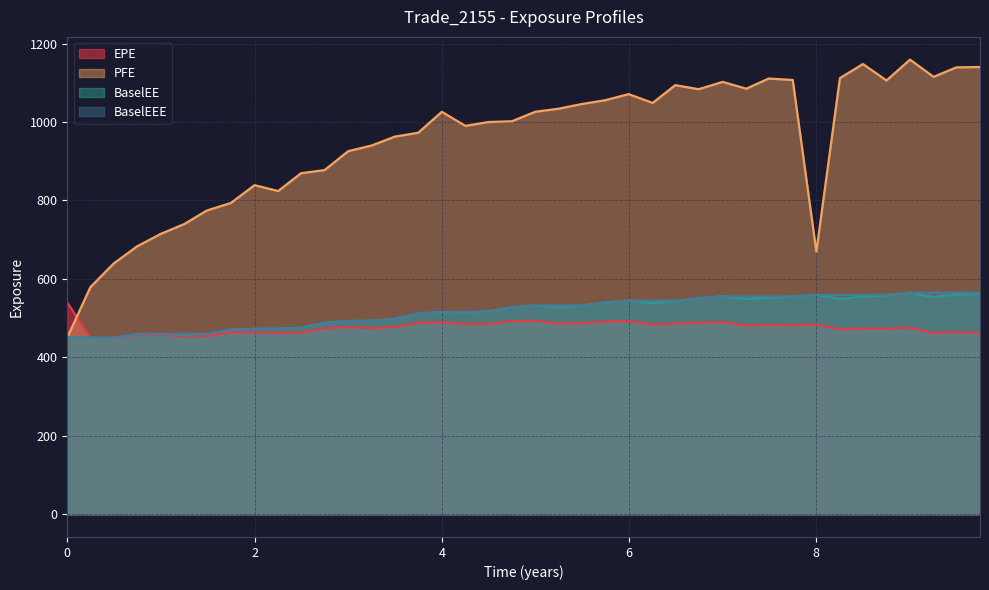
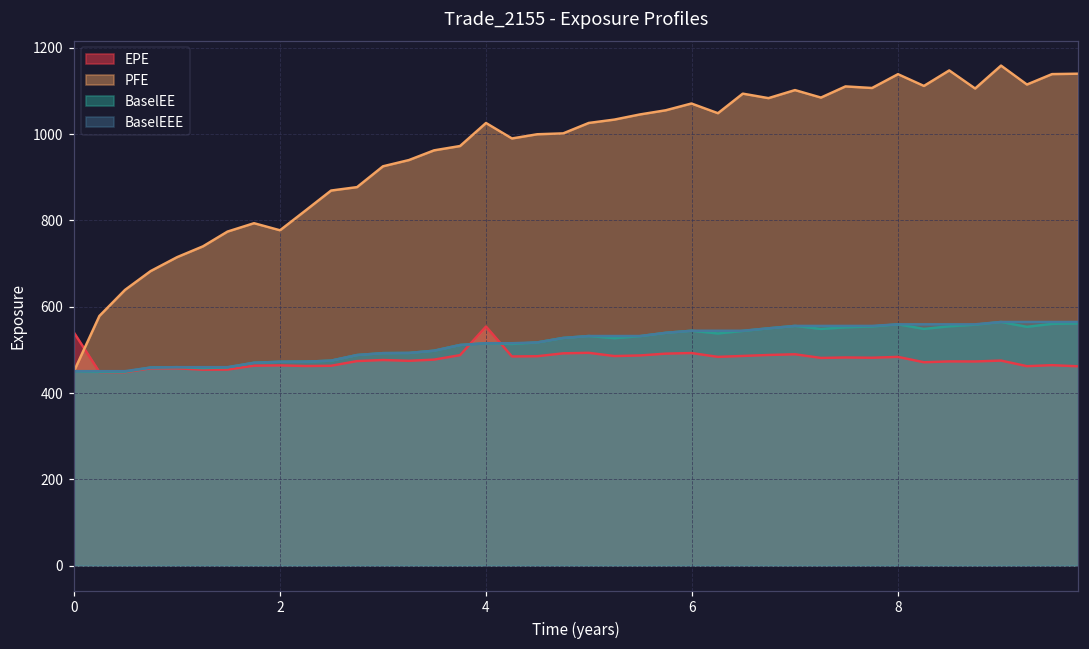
  {
    "EPE": {
      "0": 540,
      "2": 460,
-     "4": 490,
+     "4": 550,
      "8": 480
    },
    "PFE": {
-     "2": 840,
+     "2": 780,
      "4": 1030,
-     "8": 670
+     "8": 1140
    }
  }
